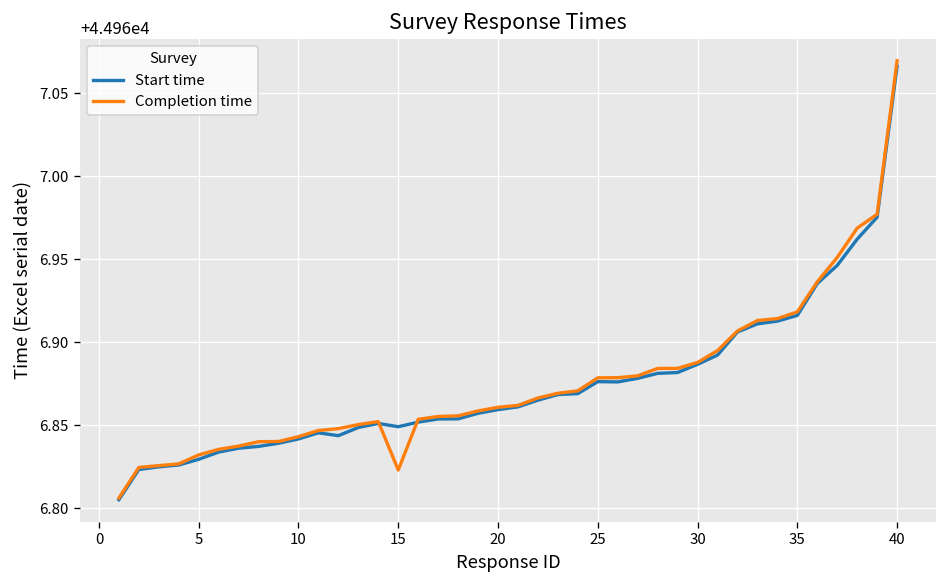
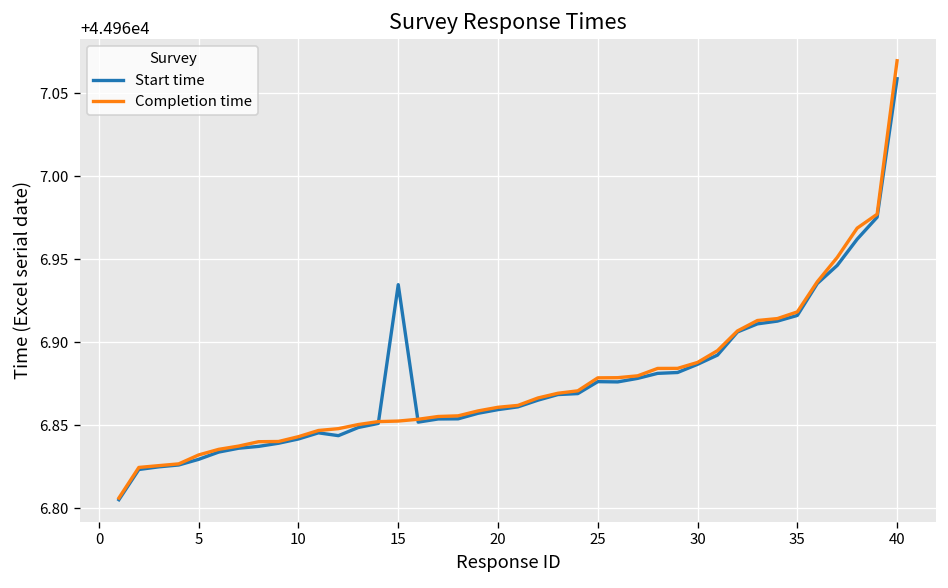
  {
    "Start time": {
      "5": 44966.829,
-     "15": 44966.849,
+     "15": 44966.935,
      "25": 44966.876,
      "35": 44966.916,
-     "40": 44967.066
+     "40": 44967.059
    },
    "Completion time": {
      "5": 44966.832,
-     "15": 44966.823,
+     "15": 44966.852,
      "25": 44966.878,
      "35": 44966.918,
      "40": 44967.070
    }
  }
